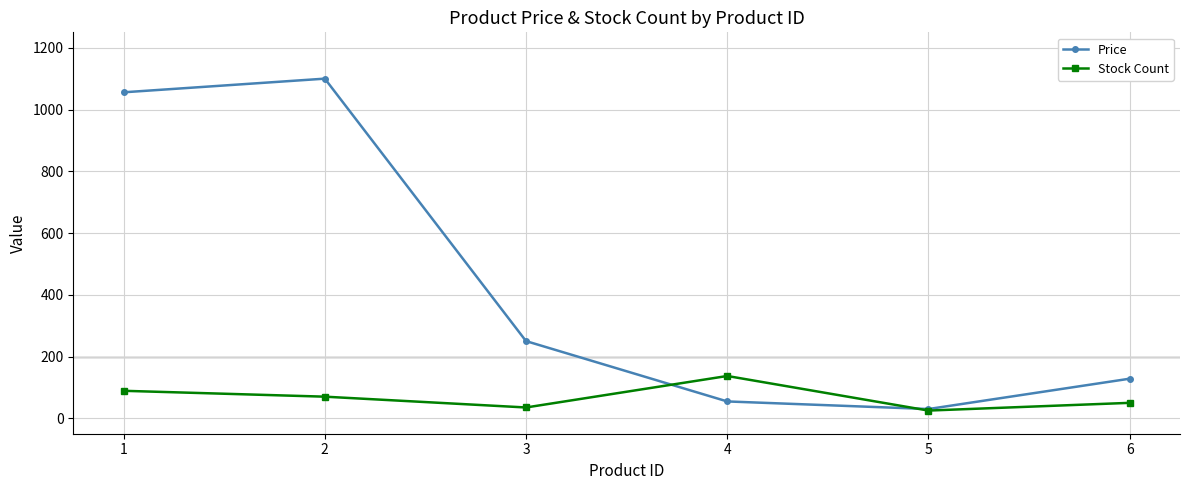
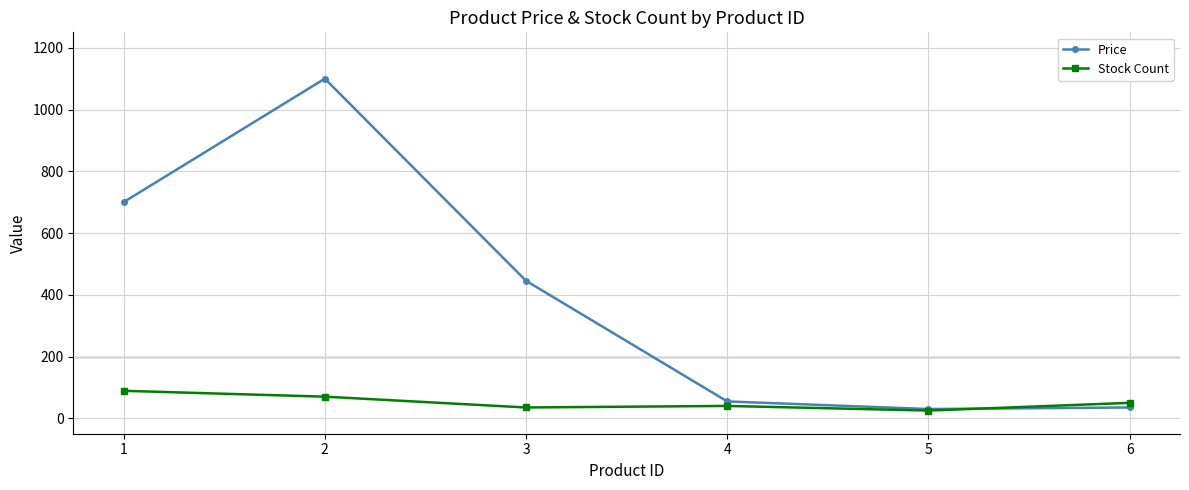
  {
    "Price": {
-     "1": 1060,
+     "1": 700,
      "2": 1100,
-     "3": 250,
+     "3": 450,
      "4": 50,
-     "6": 130
+     "6": 30
    },
    "Stock Count": {
      "1": 90,
      "2": 70,
      "3": 40,
-     "4": 140,
+     "4": 40,
      "6": 50
    }
  }
